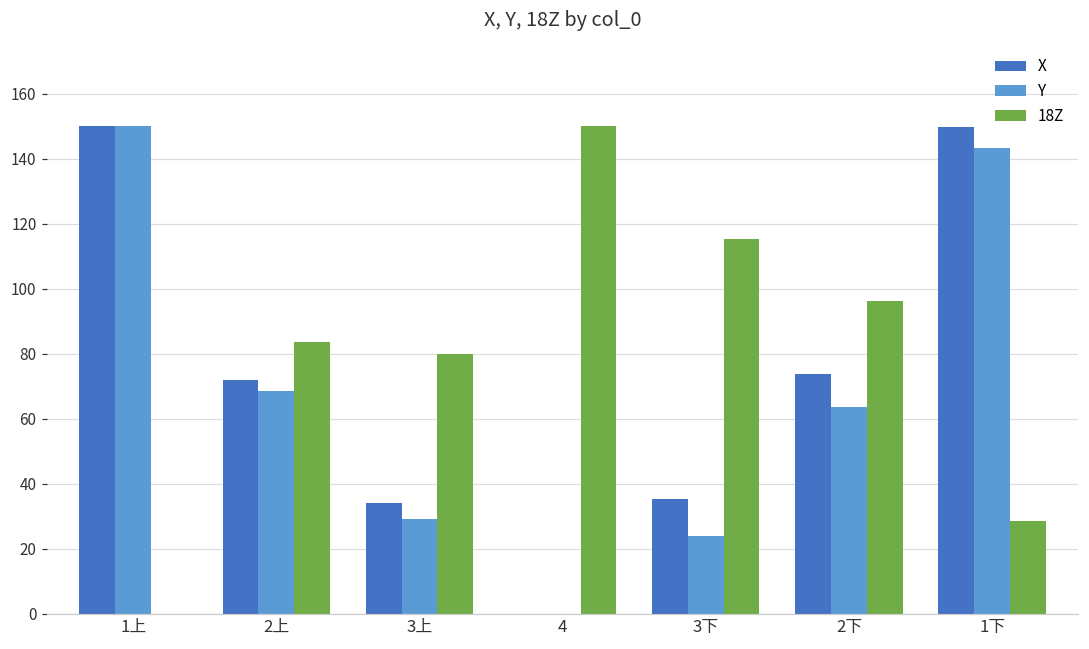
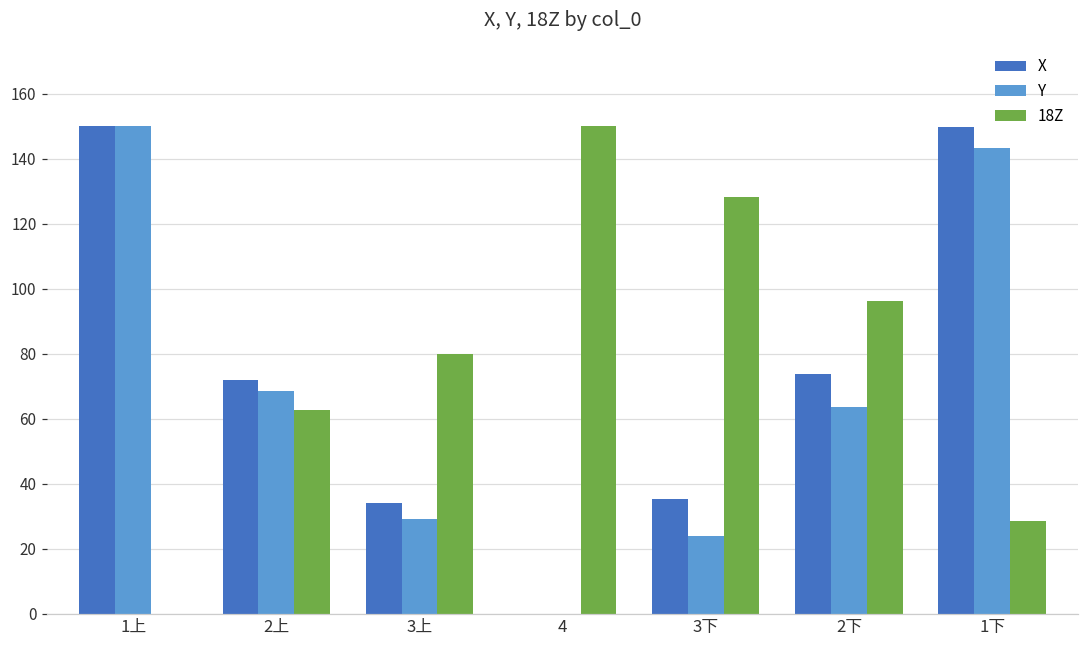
  {
    "18Z": {
      "1上": 0,
-     "2上": 84,
+     "2上": 63,
      "3上": 80,
      "4": 150,
-     "3下": 115,
+     "3下": 128,
      "2下": 96,
      "1下": 29
    }
  }
